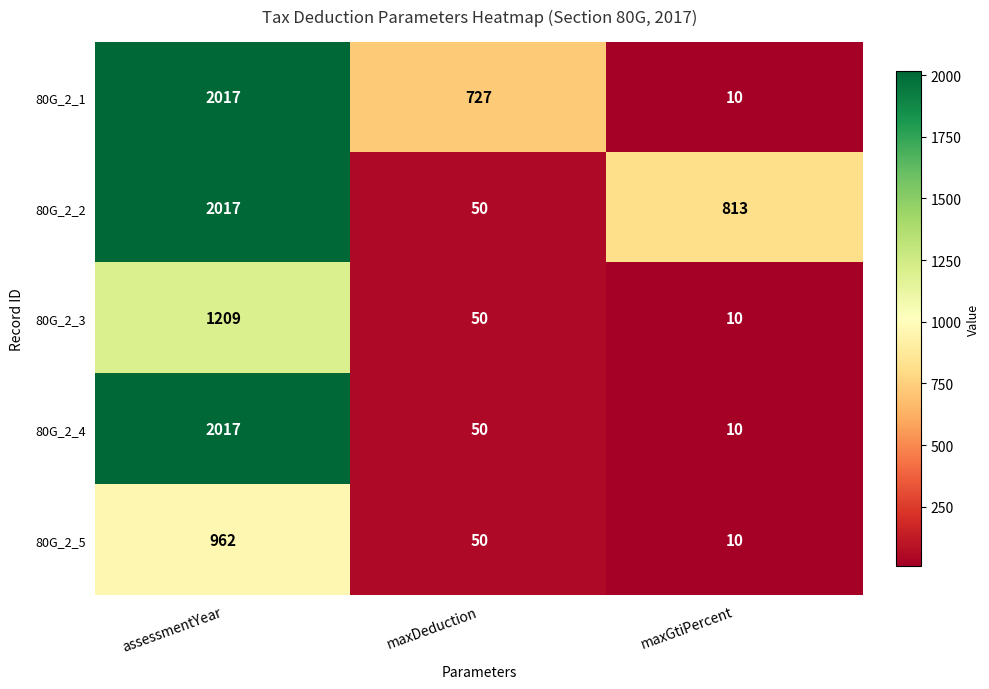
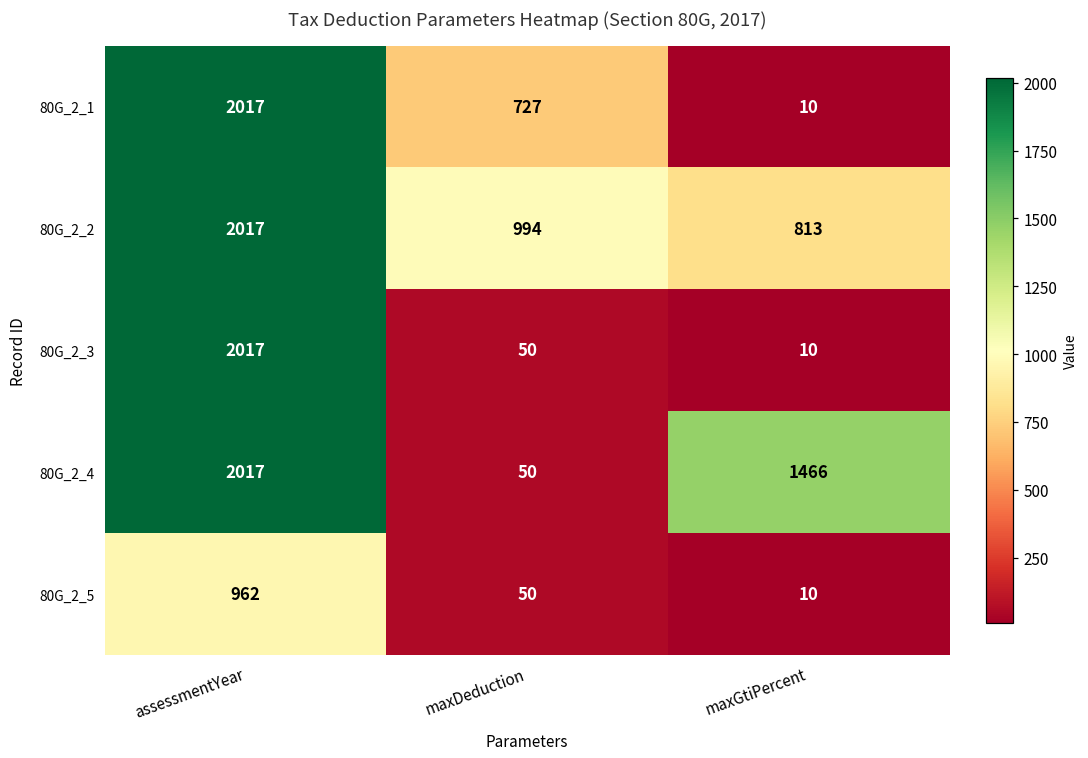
  {
    "80G_2_1": {
      "assessmentYear": 2017,
      "maxDeduction": 727,
      "maxGtiPercent": 10
    },
    "80G_2_2": {
      "assessmentYear": 2017,
-     "maxDeduction": 50,
+     "maxDeduction": 994,
      "maxGtiPercent": 813
    },
    "80G_2_3": {
-     "assessmentYear": 1209,
+     "assessmentYear": 2017,
      "maxDeduction": 50,
      "maxGtiPercent": 10
    },
    "80G_2_4": {
      "assessmentYear": 2017,
      "maxDeduction": 50,
-     "maxGtiPercent": 10
+     "maxGtiPercent": 1466
    },
    "80G_2_5": {
      "assessmentYear": 962,
      "maxDeduction": 50,
      "maxGtiPercent": 10
    }
  }
